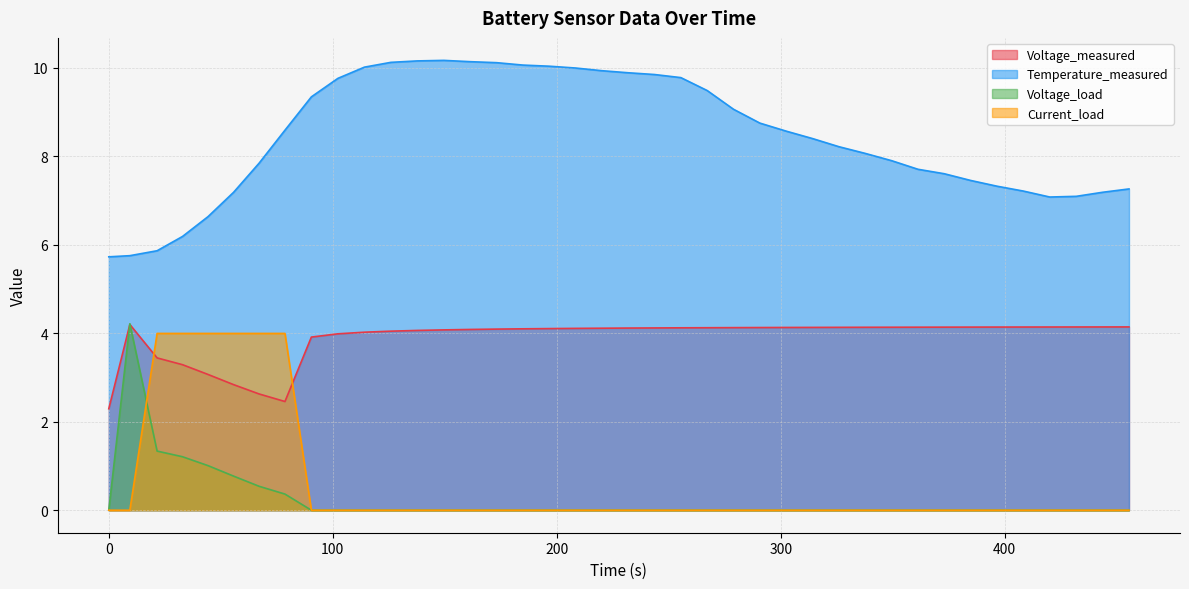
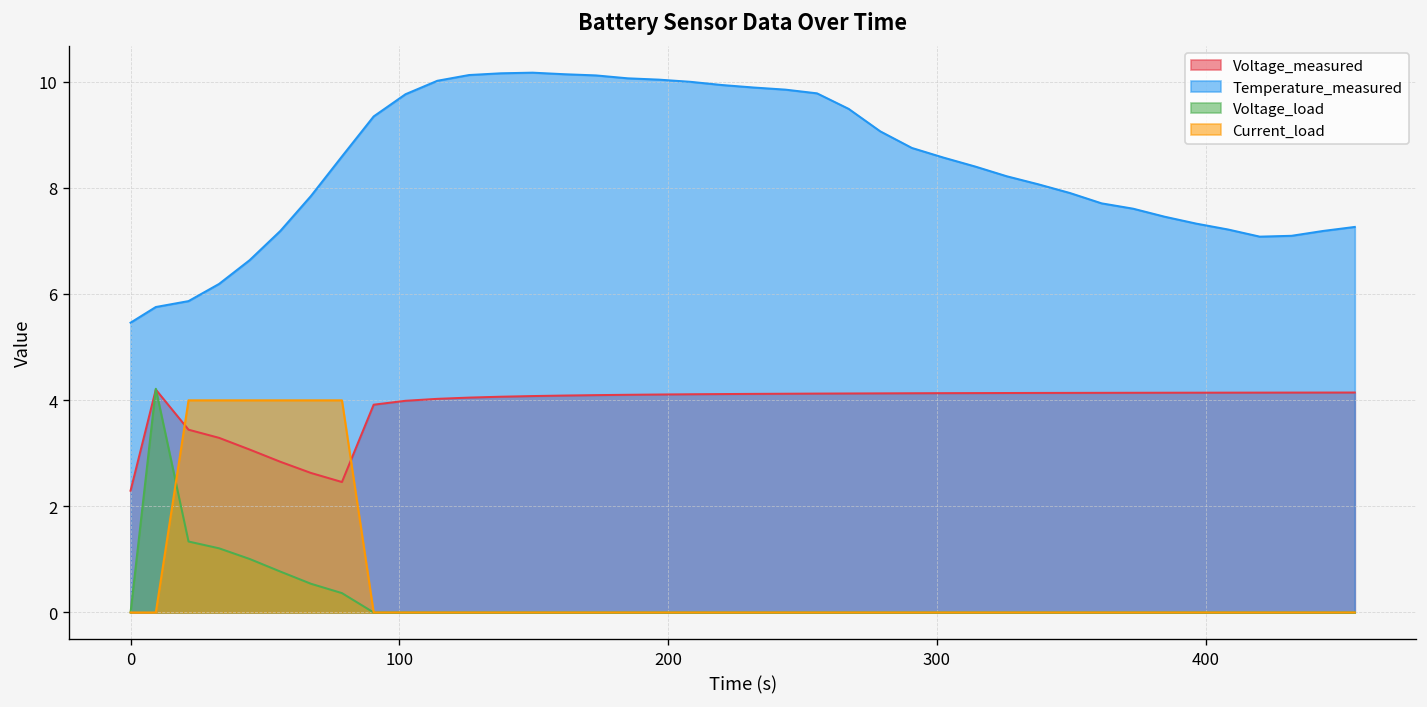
  {
    "Voltage_measured": {
      "0": 2.3
    },
    "Temperature_measured": {
-     "0": 5.7
+     "0": 5.5
    }
  }
